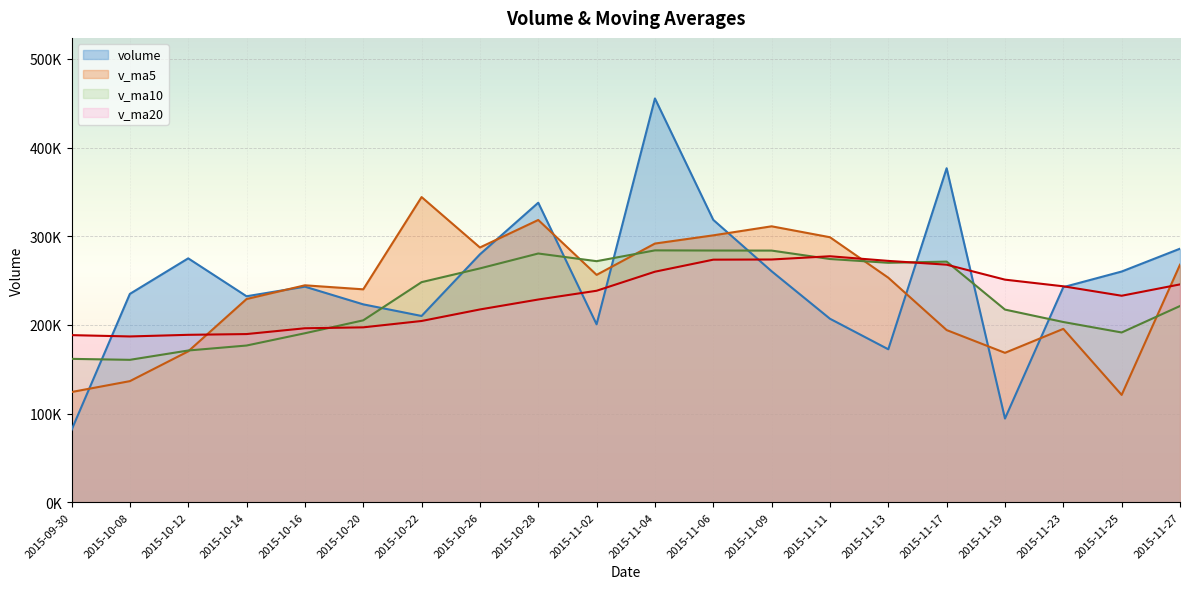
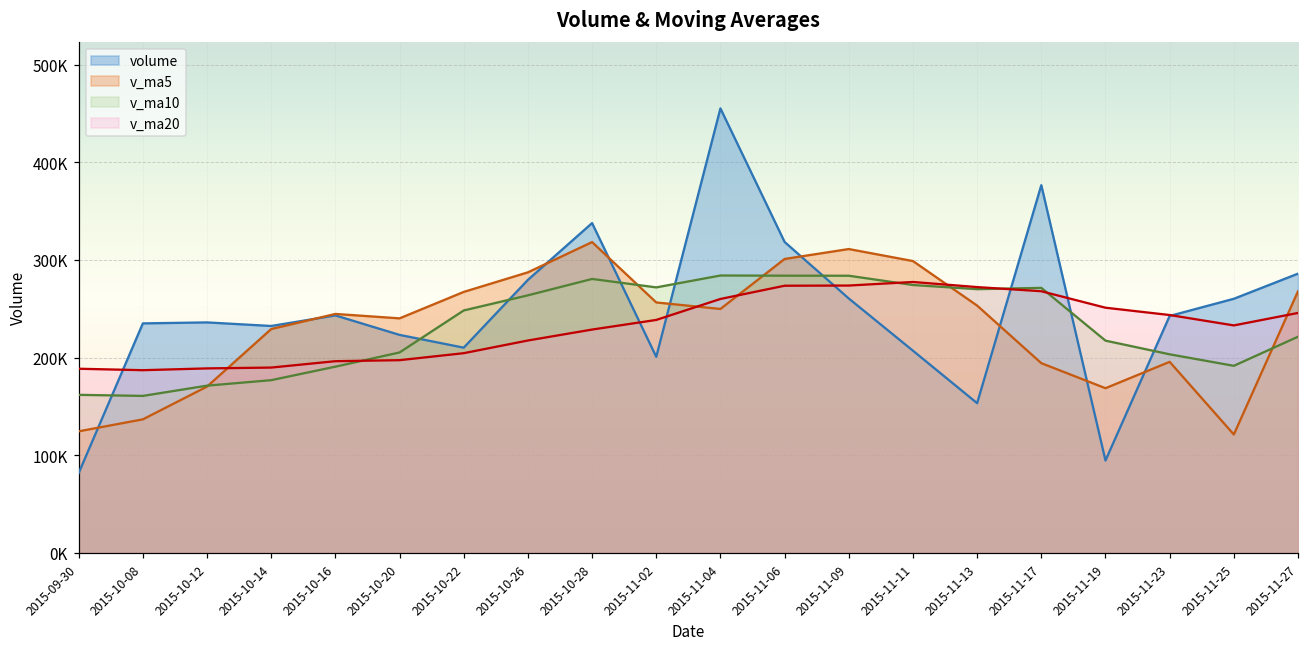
  {
    "volume": {
      "2015-09-30": 80000,
      "2015-10-08": 230000,
-     "2015-10-12": 280000,
+     "2015-10-12": 240000,
      "2015-10-14": 230000,
      "2015-10-20": 220000,
      "2015-10-22": 210000,
      "2015-10-26": 280000,
      "2015-10-28": 340000,
      "2015-11-02": 200000,
      "2015-11-04": 460000,
      "2015-11-06": 320000,
      "2015-11-09": 260000,
      "2015-11-11": 210000,
-     "2015-11-13": 170000,
+     "2015-11-13": 150000,
      "2015-11-17": 380000,
      "2015-11-19": 90000,
      "2015-11-25": 260000,
      "2015-11-27": 290000
    },
    "v_ma5": {
      "2015-09-30": 120000,
      "2015-10-08": 140000,
      "2015-10-14": 230000,
      "2015-10-20": 240000,
-     "2015-10-22": 340000,
+     "2015-10-22": 270000,
      "2015-10-26": 290000,
      "2015-10-28": 320000,
      "2015-11-02": 260000,
-     "2015-11-04": 290000,
+     "2015-11-04": 250000,
      "2015-11-06": 300000,
      "2015-11-09": 310000,
      "2015-11-11": 300000,
      "2015-11-13": 250000,
      "2015-11-17": 190000,
      "2015-11-19": 170000,
      "2015-11-23": 200000,
      "2015-11-25": 120000,
      "2015-11-27": 270000
    }
  }
